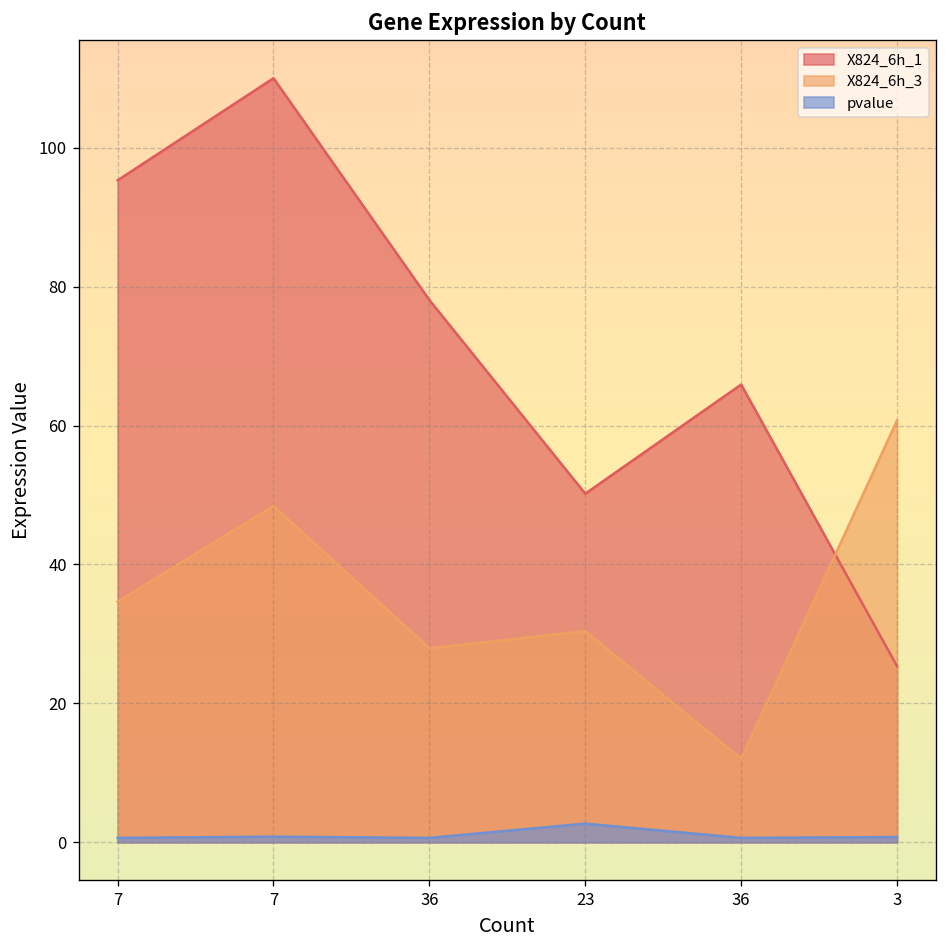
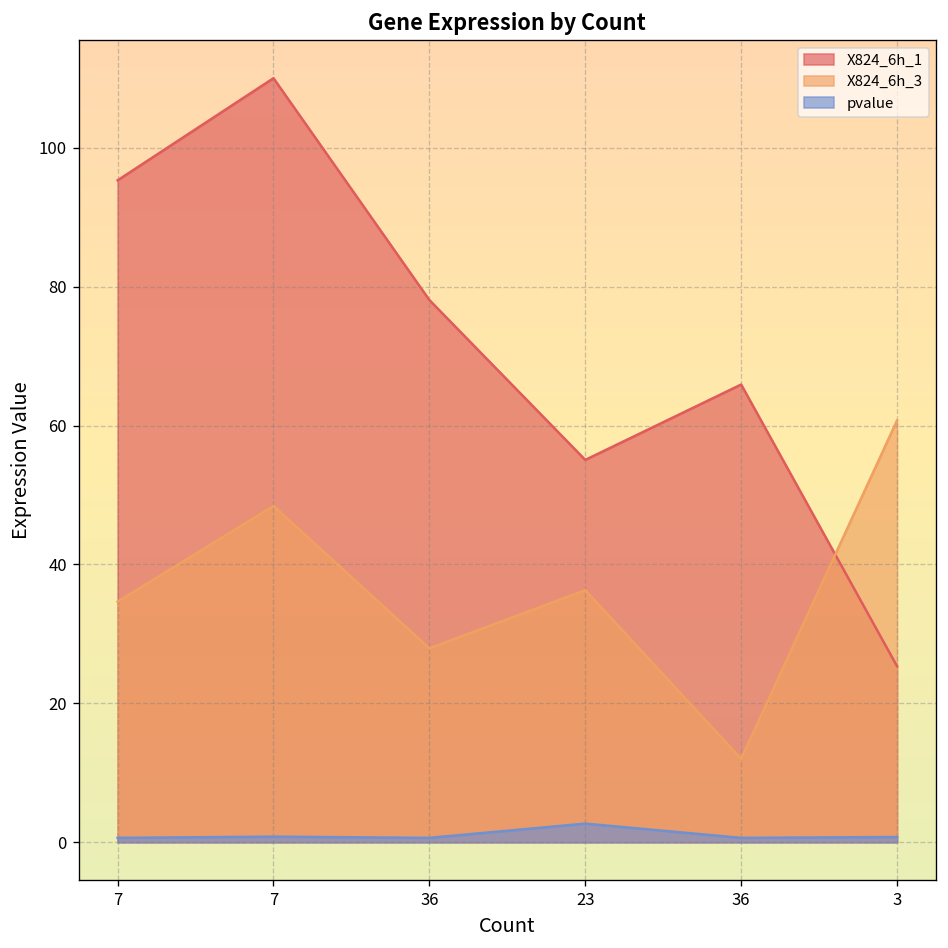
  {
    "X824_6h_1": {
-     "23": 50,
+     "23": 55,
      "3": 25
    },
    "X824_6h_3": {
-     "23": 30,
+     "23": 36,
      "3": 61
    },
    "pvalue": {
      "23": 3,
      "3": 1
    }
  }
